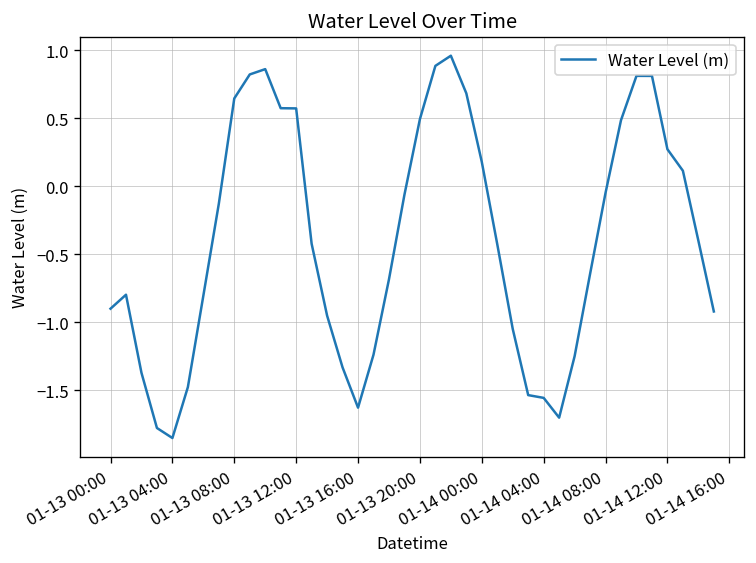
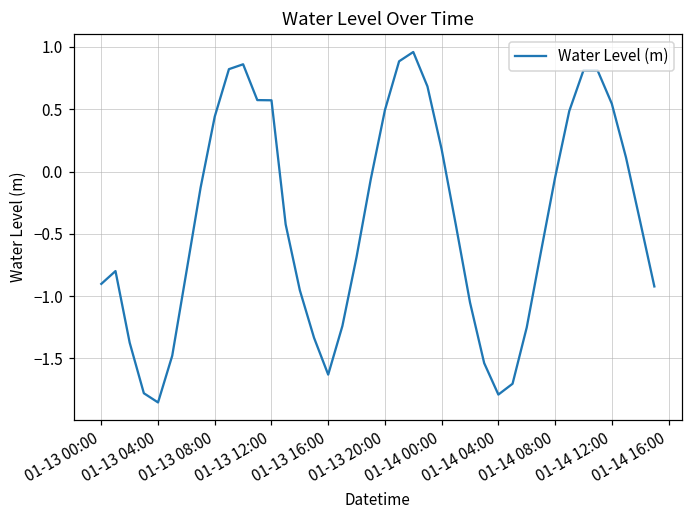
  {
    "01-13 00:00": -0.90,
    "01-13 04:00": -1.85,
-   "01-13 08:00": 0.65,
+   "01-13 08:00": 0.44,
    "01-13 12:00": 0.57,
    "01-13 16:00": -1.63,
    "01-13 20:00": 0.49,
    "01-14 00:00": 0.18,
-   "01-14 04:00": -1.56,
+   "01-14 04:00": -1.79,
    "01-14 08:00": -0.05,
-   "01-14 12:00": 0.27
+   "01-14 12:00": 0.54
  }
